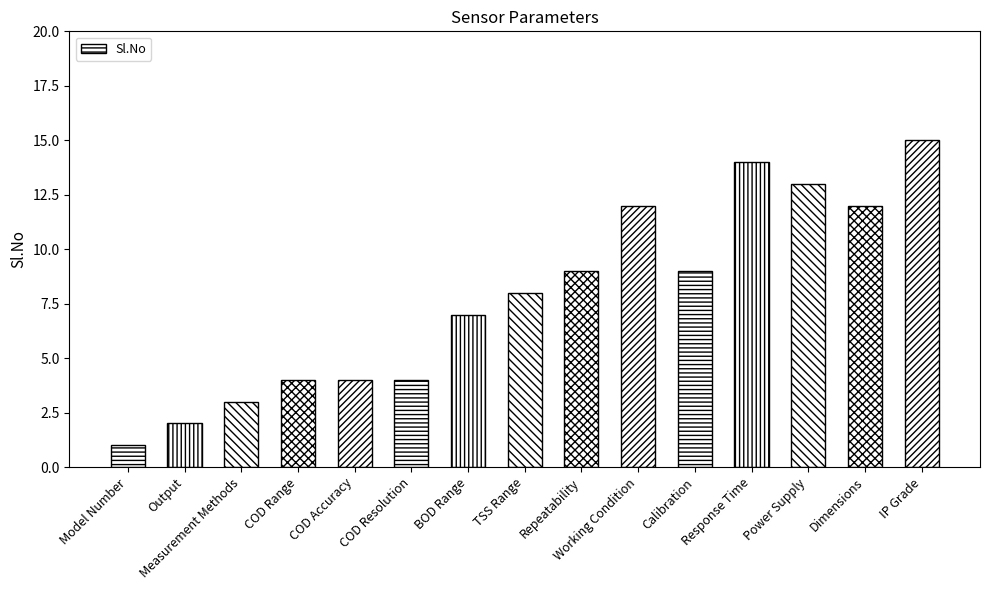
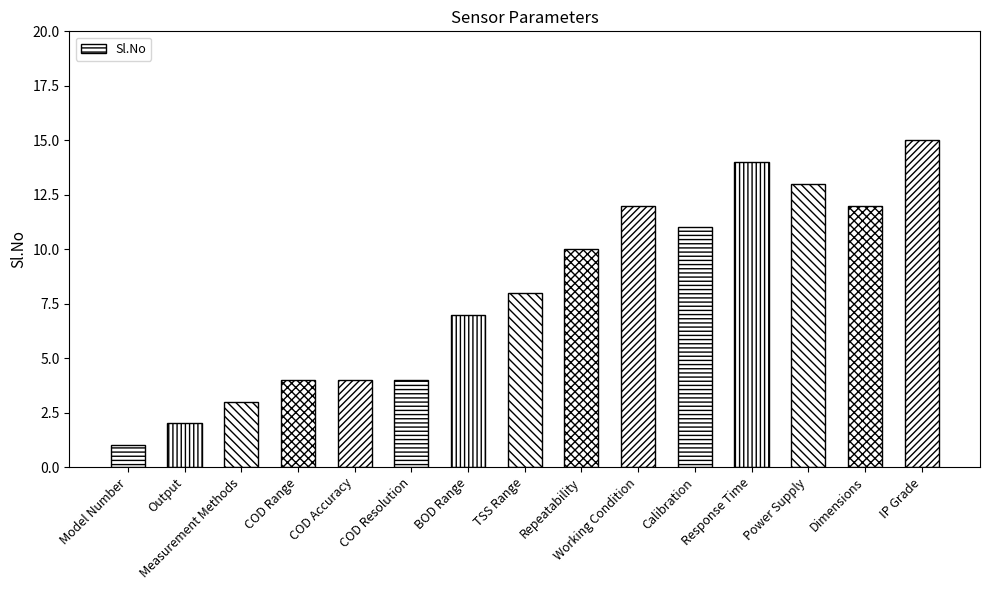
  {
    "Model Number": 1,
    "Output": 2,
    "Measurement Methods": 3,
    "COD Range": 4,
    "COD Accuracy": 4,
    "COD Resolution": 4,
    "BOD Range": 7,
    "TSS Range": 8,
-   "Repeatability": 9,
+   "Repeatability": 10,
    "Working Condition": 12,
-   "Calibration": 9,
+   "Calibration": 11,
    "Response Time": 14,
    "Power Supply": 13,
    "Dimensions": 12,
    "IP Grade": 15
  }
